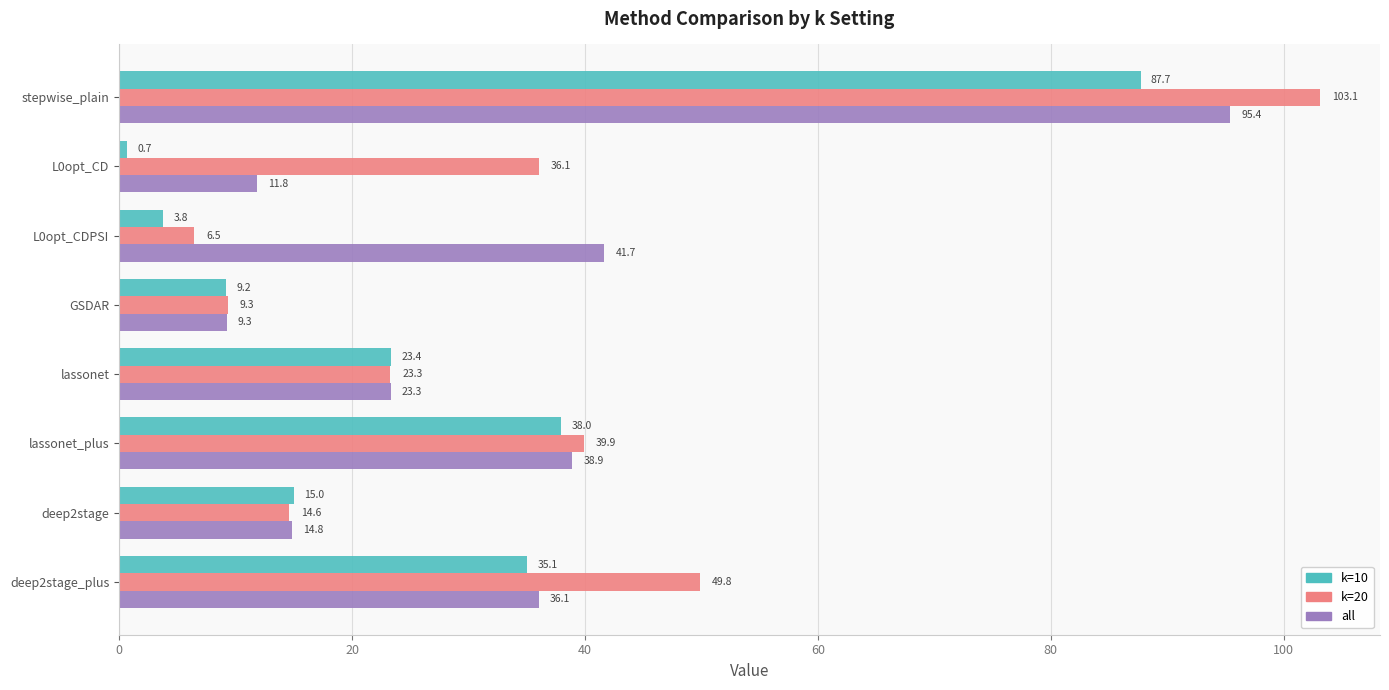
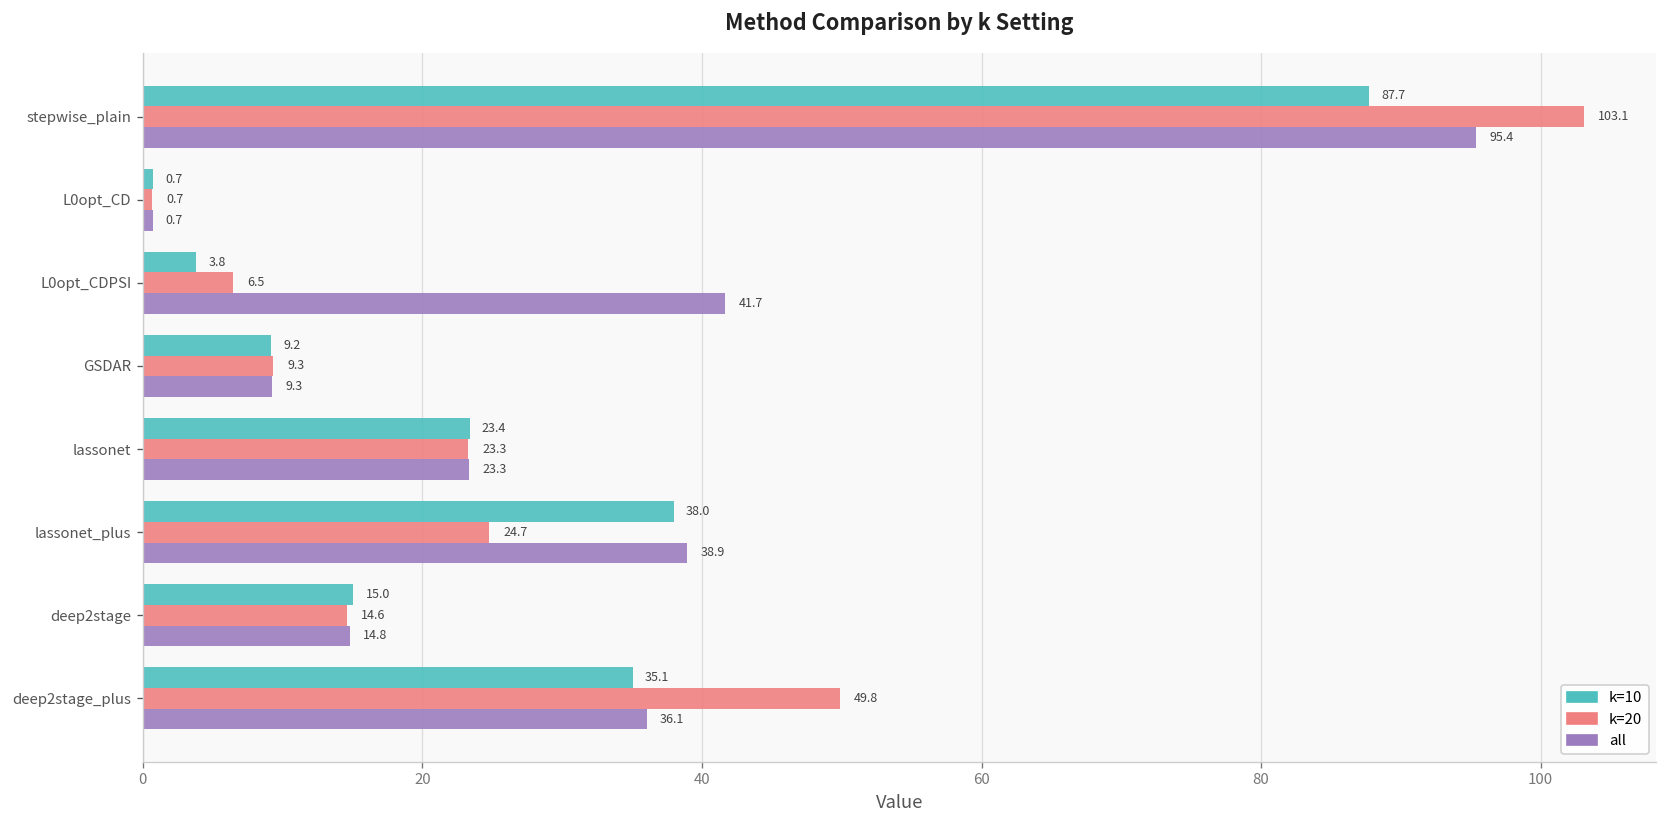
  {
    "k=10": {
      "stepwise_plain": 87.7,
      "L0opt_CD": 0.7,
      "L0opt_CDPSI": 3.8,
      "GSDAR": 9.2,
      "lassonet": 23.4,
      "lassonet_plus": 38.0,
      "deep2stage": 15.0,
      "deep2stage_plus": 35.1
    },
    "k=20": {
      "stepwise_plain": 103.1,
-     "L0opt_CD": 36.1,
+     "L0opt_CD": 0.7,
      "L0opt_CDPSI": 6.5,
      "GSDAR": 9.3,
      "lassonet": 23.3,
-     "lassonet_plus": 39.9,
+     "lassonet_plus": 24.7,
      "deep2stage": 14.6,
      "deep2stage_plus": 49.8
    },
    "all": {
      "stepwise_plain": 95.4,
-     "L0opt_CD": 11.8,
+     "L0opt_CD": 0.7,
      "L0opt_CDPSI": 41.7,
      "GSDAR": 9.3,
      "lassonet": 23.3,
      "lassonet_plus": 38.9,
      "deep2stage": 14.8,
      "deep2stage_plus": 36.1
    }
  }
